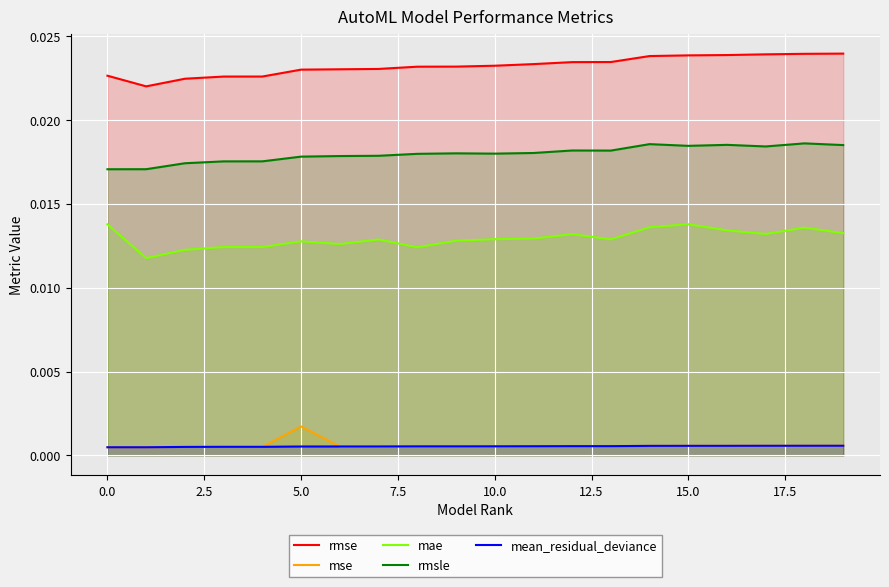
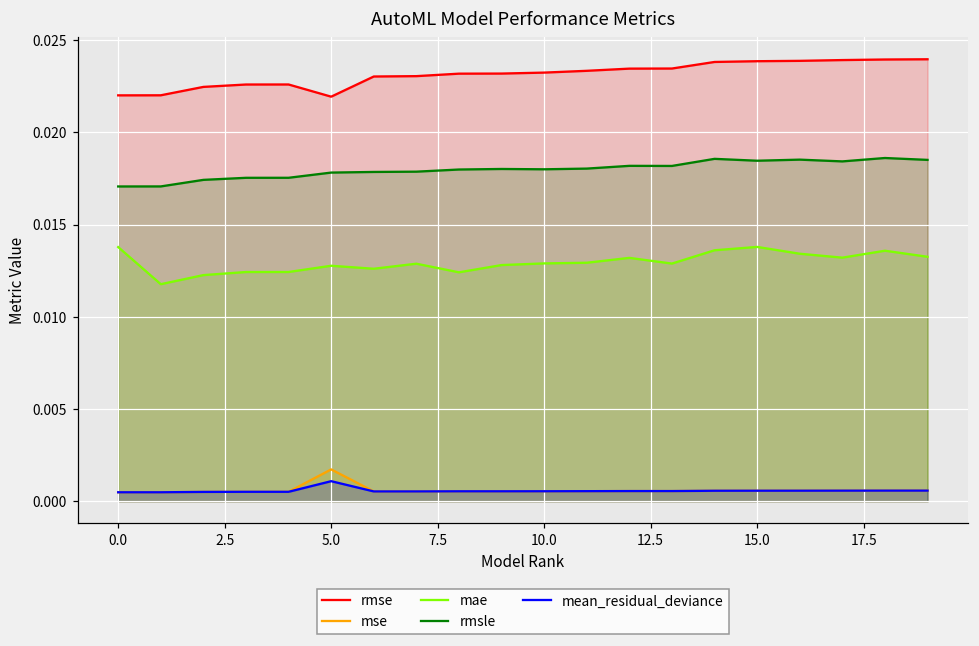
  {
    "rmse": {
-     "0.0": 0.0226,
-     "5.0": 0.0230,
+     "0.0": 0.0220,
+     "5.0": 0.0219,
      "10.0": 0.0232,
      "15.0": 0.0239
    },
    "mse": {
      "5.0": 0.0017
    },
    "mae": {
      "0.0": 0.0138,
      "5.0": 0.0128,
      "10.0": 0.0129,
      "15.0": 0.0138
    },
    "rmsle": {
      "0.0": 0.0171,
      "5.0": 0.0178,
      "10.0": 0.0180,
      "15.0": 0.0185
    },
    "mean_residual_deviance": {
-     "5.0": 0.0005
+     "5.0": 0.0011
    }
  }
